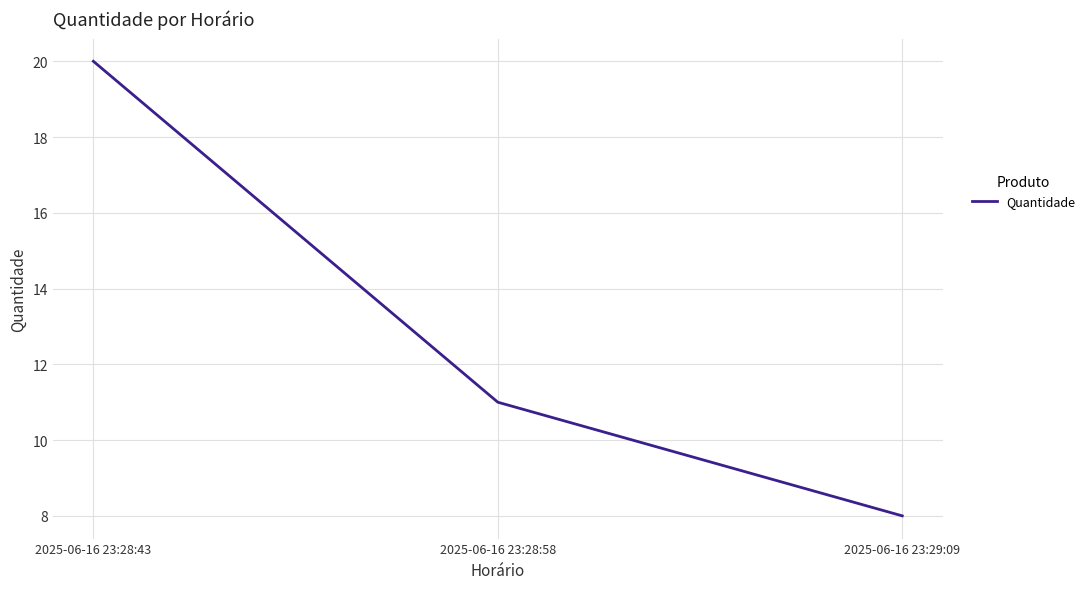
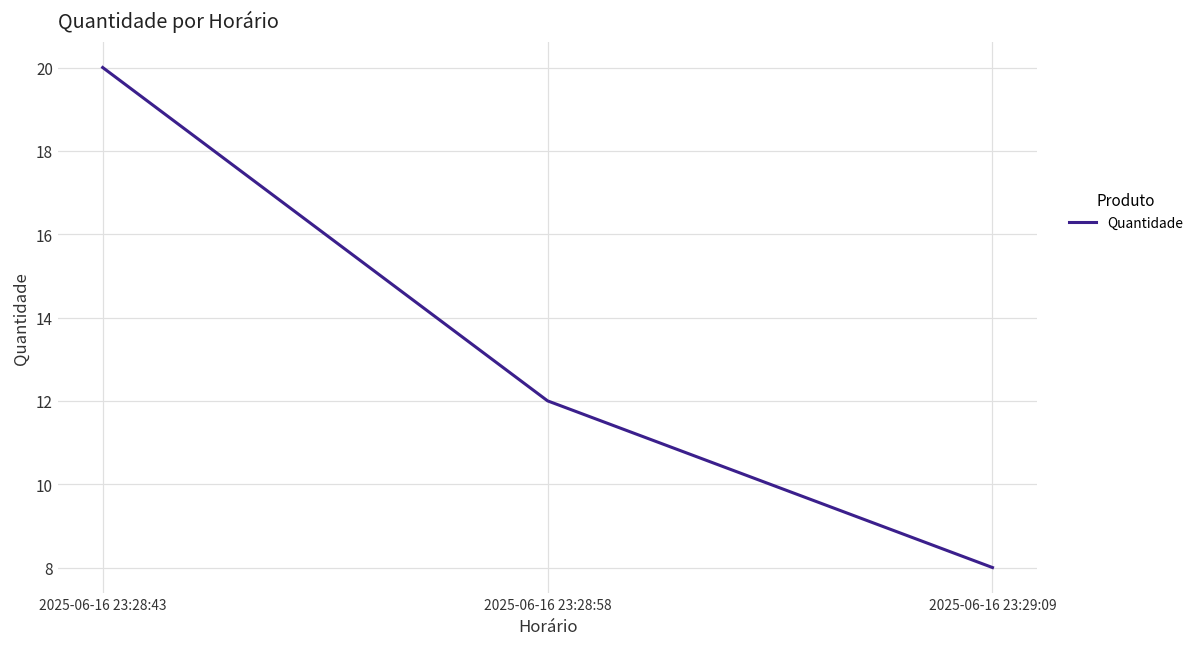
  {
    "2025-06-16 23:28:43": 20,
-   "2025-06-16 23:28:58": 11,
+   "2025-06-16 23:28:58": 12,
    "2025-06-16 23:29:09": 8
  }
